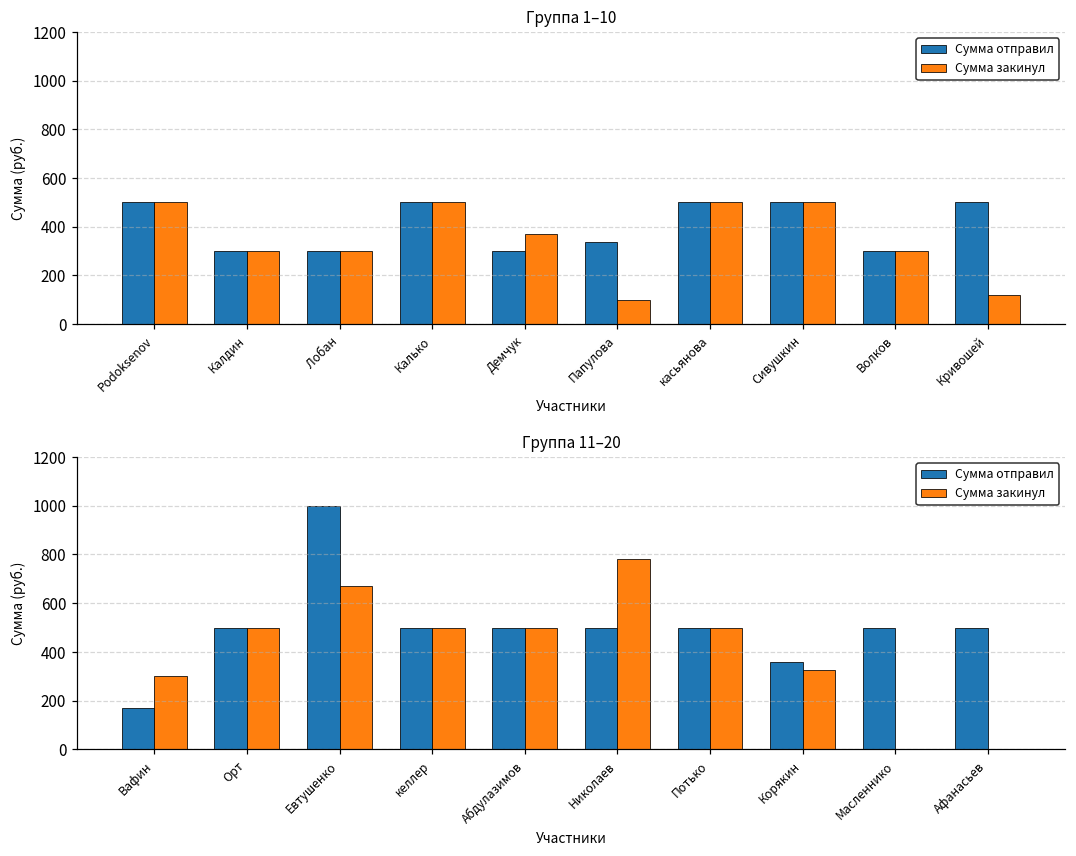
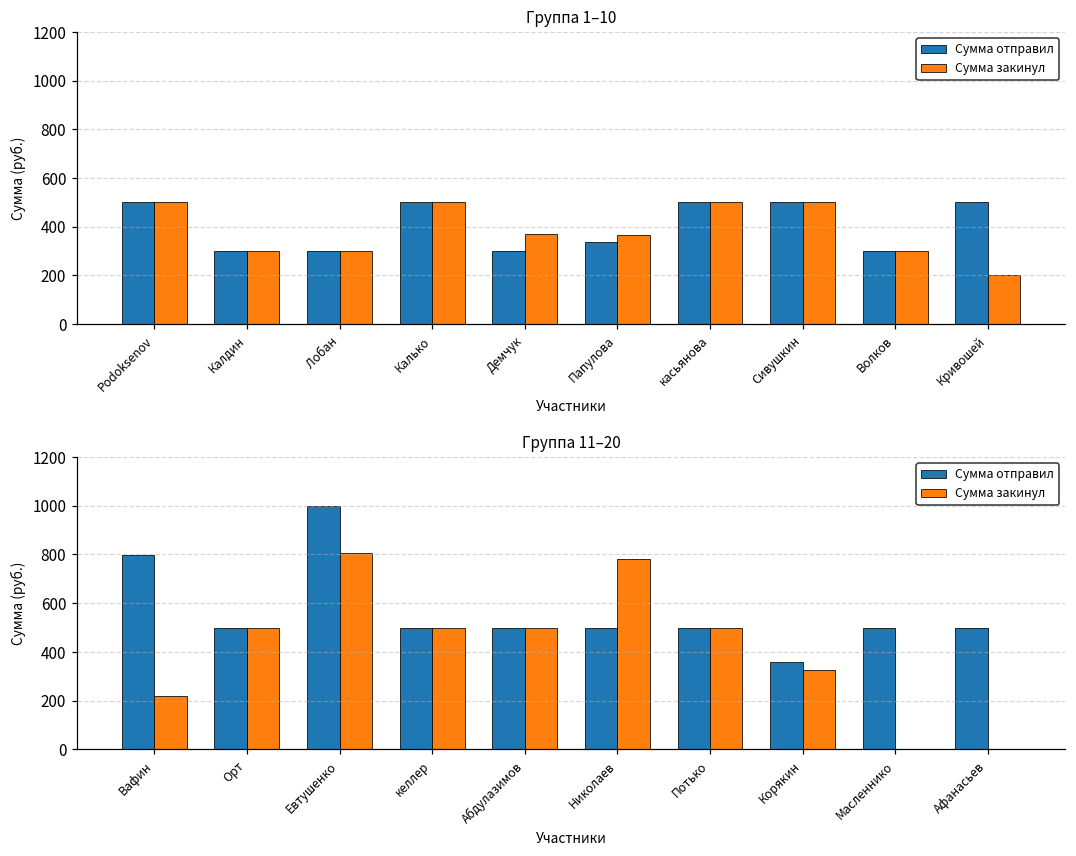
  {
    "Группа 1–10": {
      "Сумма отправил": {
        "Podoksenov": 500,
        "Калдин": 300,
        "Лобан": 300,
        "Калько": 500,
        "Демчук": 300,
        "Папулова": 340,
        "касьянова": 500,
        "Сивушкин": 500,
        "Волков": 300,
        "Кривошей": 500
      },
      "Сумма закинул": {
        "Podoksenov": 500,
        "Калдин": 300,
        "Лобан": 300,
        "Калько": 500,
        "Демчук": 370,
-       "Папулова": 100,
+       "Папулова": 370,
        "касьянова": 500,
        "Сивушкин": 500,
        "Волков": 300,
-       "Кривошей": 120
+       "Кривошей": 200
      }
    },
    "Группа 11–20": {
      "Сумма отправил": {
-       "Вафин": 170,
+       "Вафин": 800,
        "Орт": 500,
        "Евтушенко": 1000,
        "келлер": 500,
        "Абдулазимов": 500,
        "Николаев": 500,
        "Потько": 500,
        "Корякин": 360,
        "Масленнико": 500,
        "Афанасьев": 500
      },
      "Сумма закинул": {
-       "Вафин": 300,
+       "Вафин": 220,
        "Орт": 500,
-       "Евтушенко": 670,
+       "Евтушенко": 810,
        "келлер": 500,
        "Абдулазимов": 500,
        "Николаев": 780,
        "Потько": 500,
        "Корякин": 320,
        "Масленнико": 0,
        "Афанасьев": 0
      }
    }
  }
